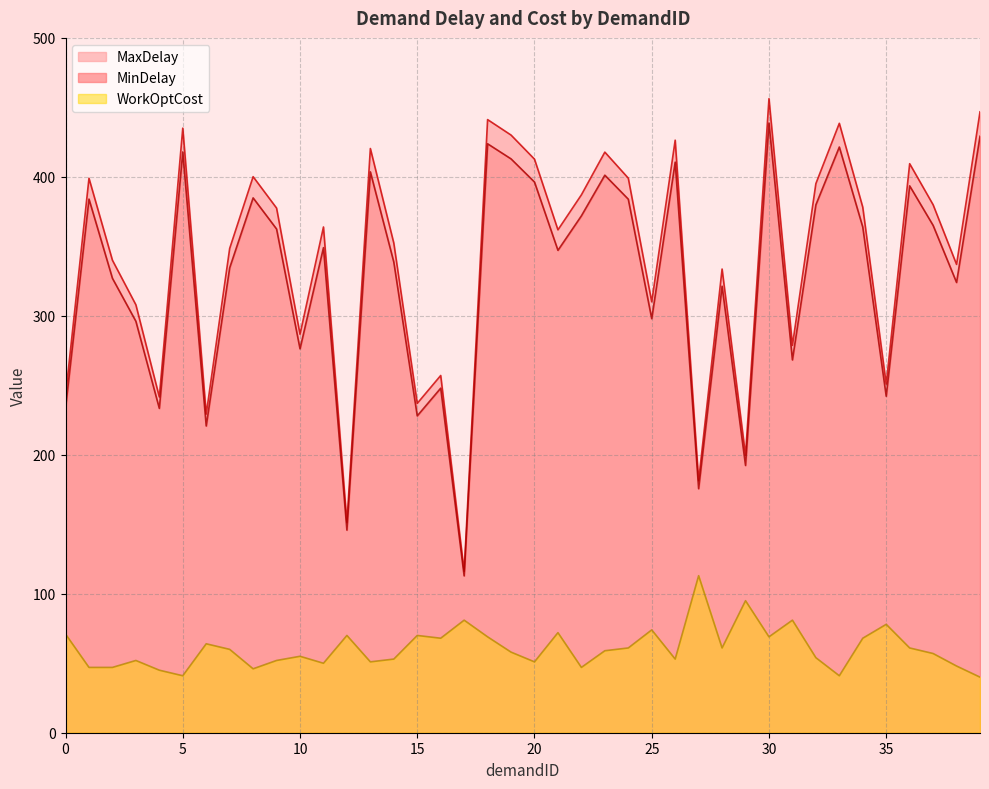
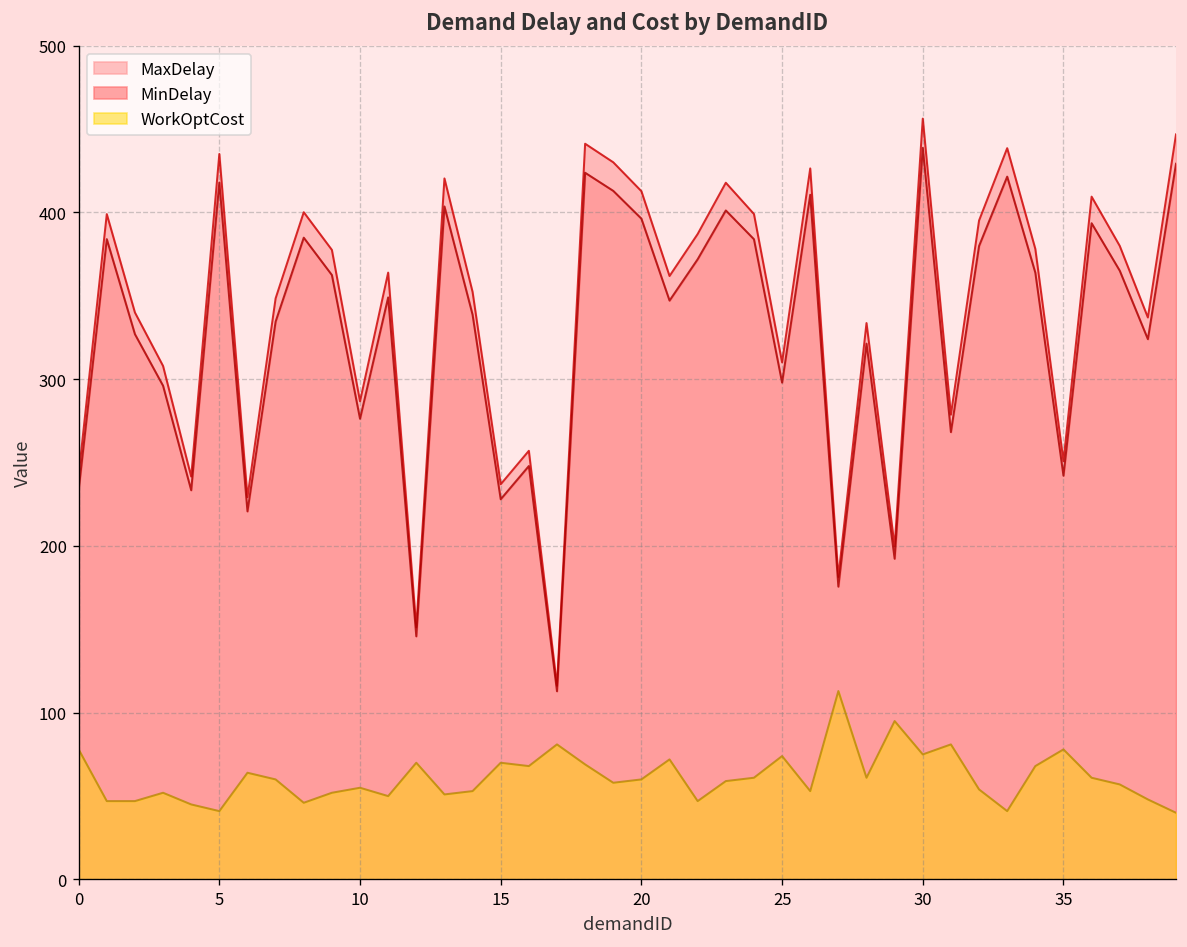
  {
    "WorkOptCost": {
-     "0": 71,
+     "0": 78,
      "5": 41,
      "10": 55,
      "15": 70,
-     "20": 51,
+     "20": 60,
      "25": 74,
-     "30": 69,
+     "30": 75,
      "35": 78
    }
  }
